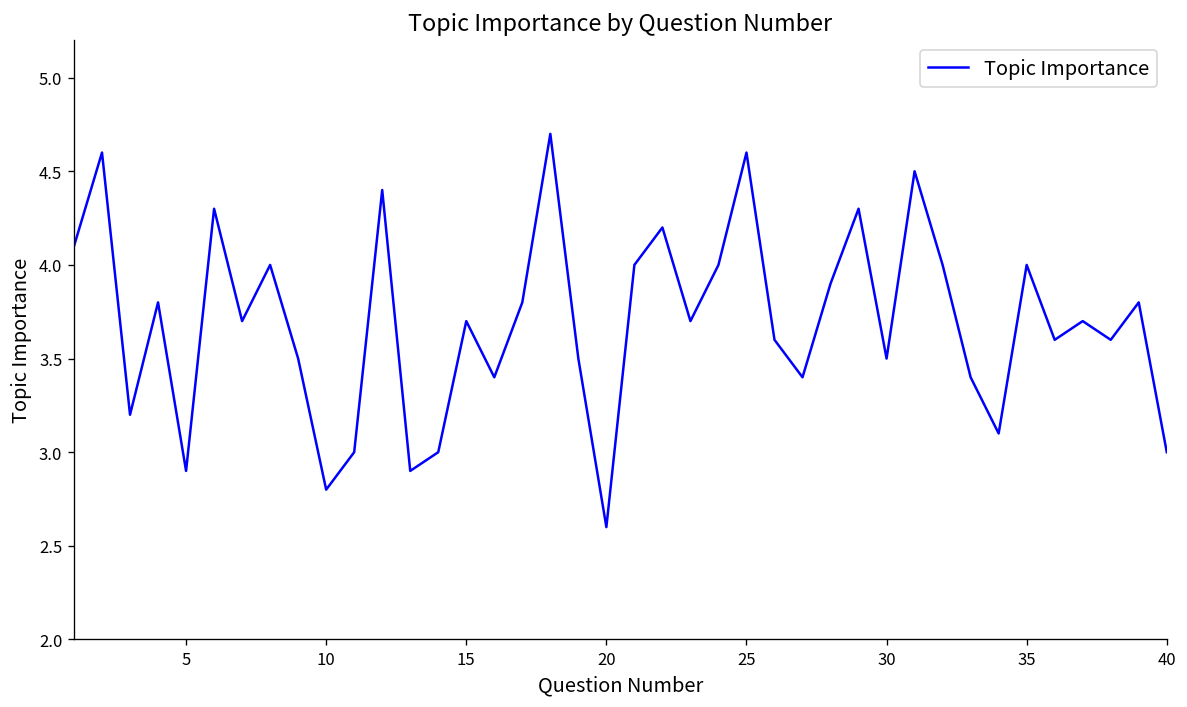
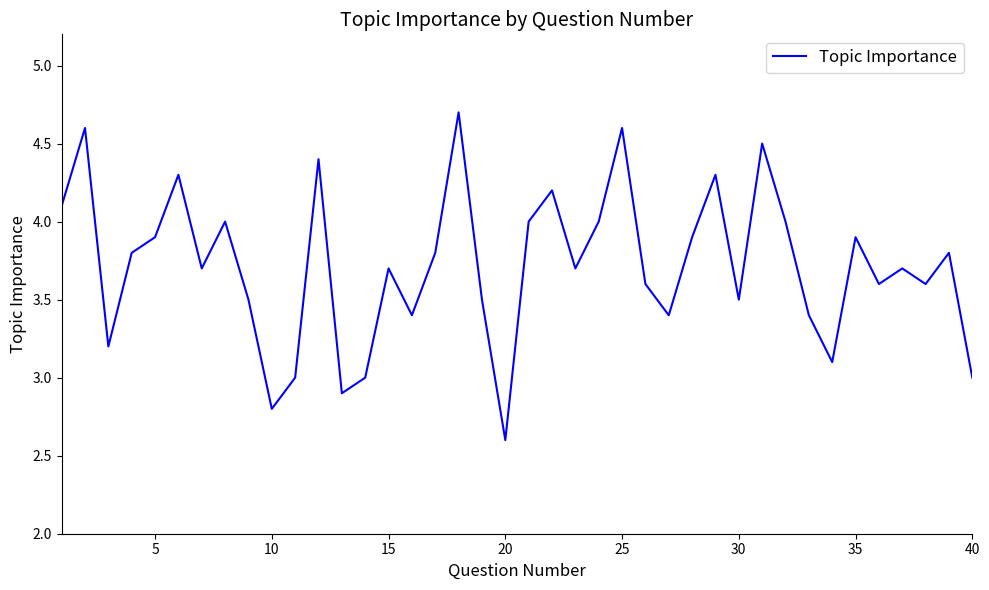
  {
-   "5": 2.9,
+   "5": 3.9,
    "10": 2.8,
    "15": 3.7,
    "20": 2.6,
    "25": 4.6,
    "30": 3.5,
-   "35": 4.0,
+   "35": 3.9,
    "40": 3.0
  }
